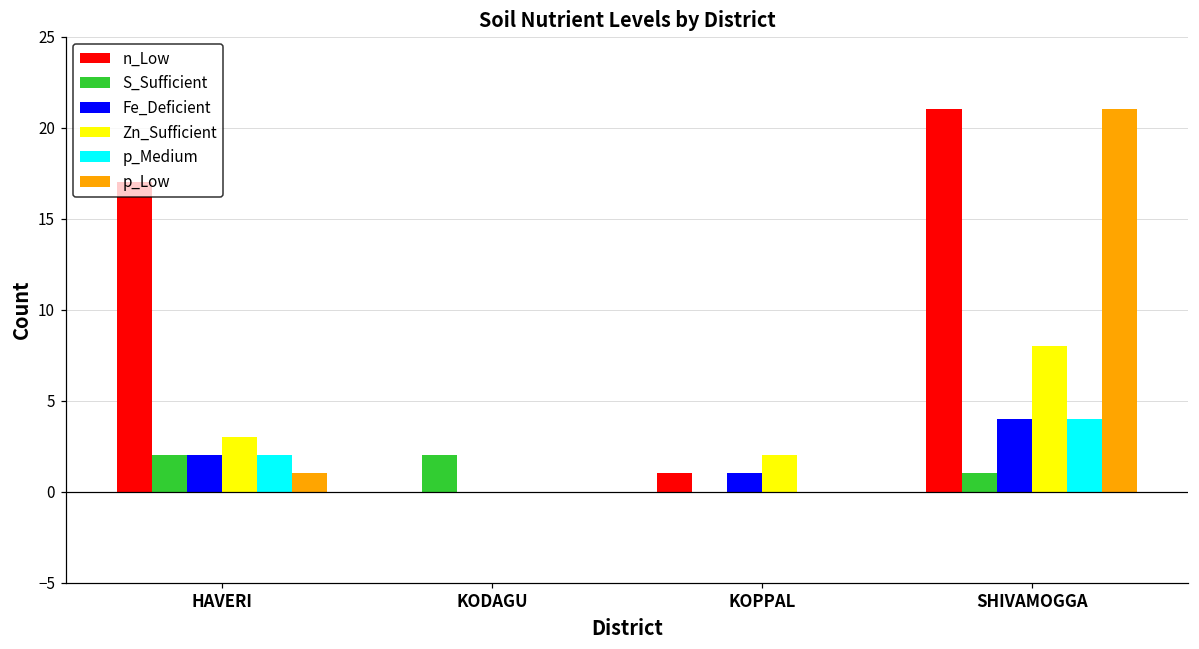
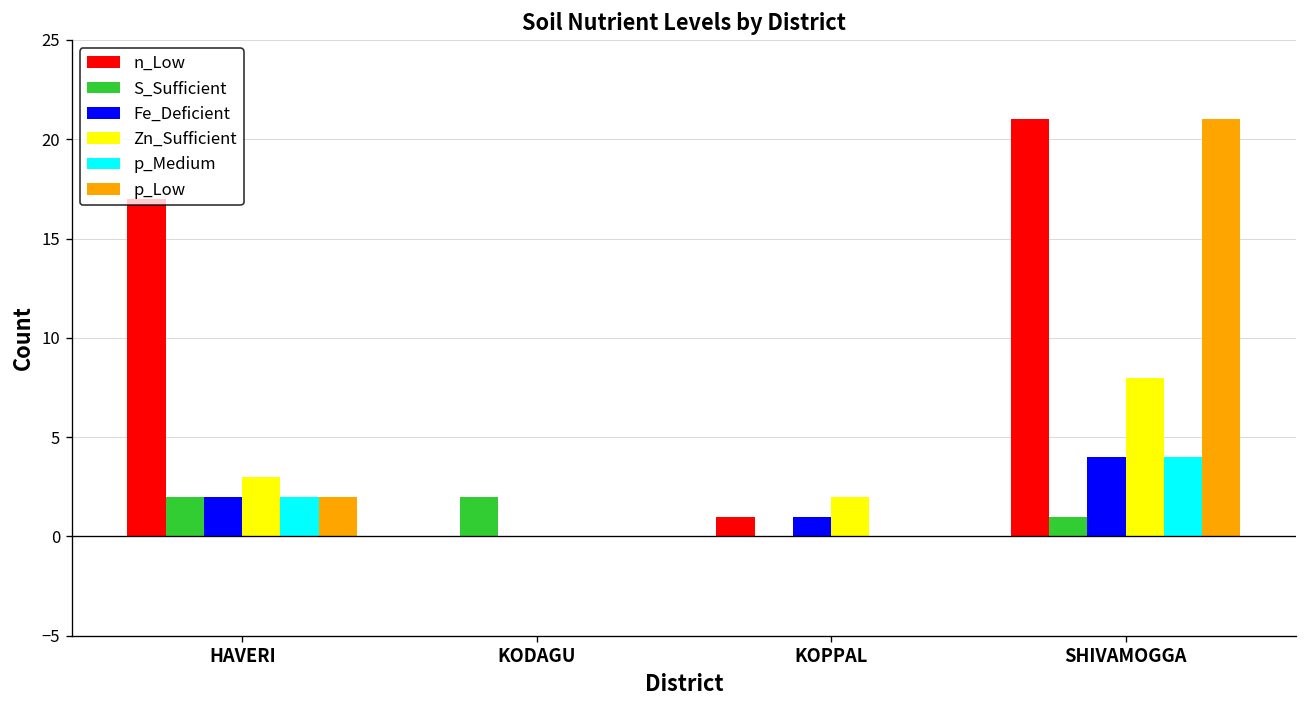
  {
    "n_Low": {
      "KODAGU": 0,
      "KOPPAL": 1,
      "SHIVAMOGGA": 21
    },
    "S_Sufficient": {
      "HAVERI": 2,
      "KODAGU": 2,
      "KOPPAL": 0,
      "SHIVAMOGGA": 1
    },
    "Fe_Deficient": {
      "HAVERI": 2,
      "KODAGU": 0,
      "KOPPAL": 1,
      "SHIVAMOGGA": 4
    },
    "Zn_Sufficient": {
      "HAVERI": 3,
      "KODAGU": 0,
      "KOPPAL": 2,
      "SHIVAMOGGA": 8
    },
    "p_Medium": {
      "HAVERI": 2,
      "KODAGU": 0,
      "KOPPAL": 0,
      "SHIVAMOGGA": 4
    },
    "p_Low": {
-     "HAVERI": 1,
+     "HAVERI": 2,
      "KODAGU": 0,
      "KOPPAL": 0,
      "SHIVAMOGGA": 21
    }
  }
